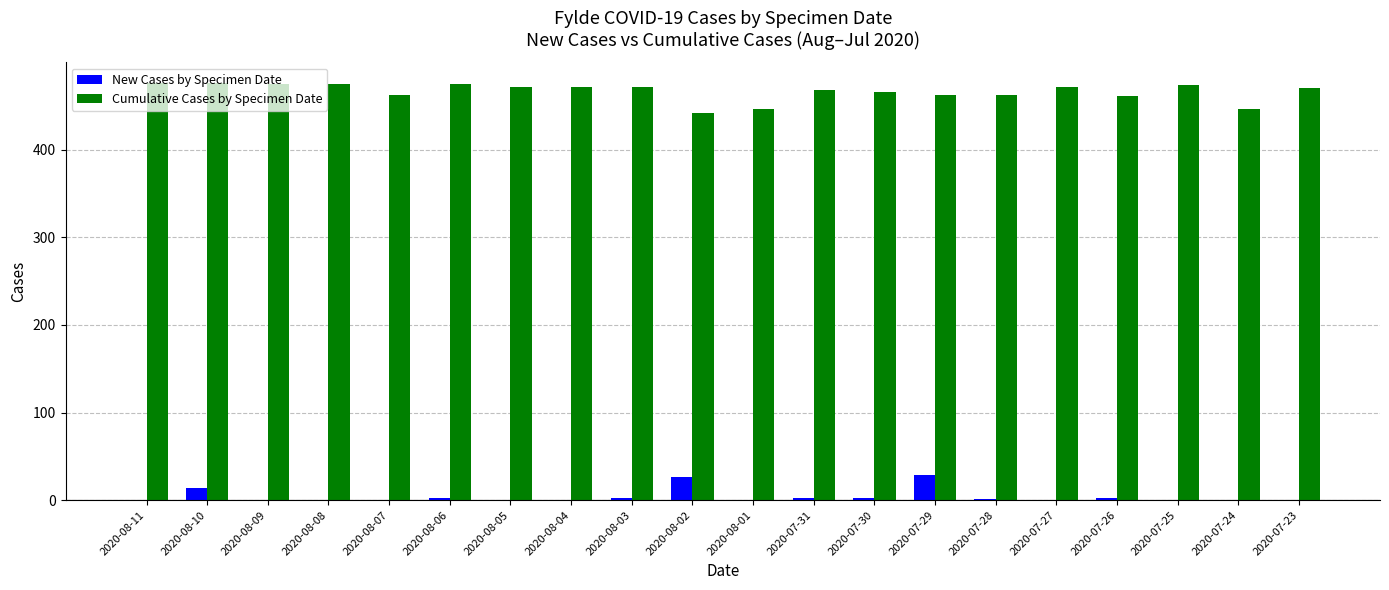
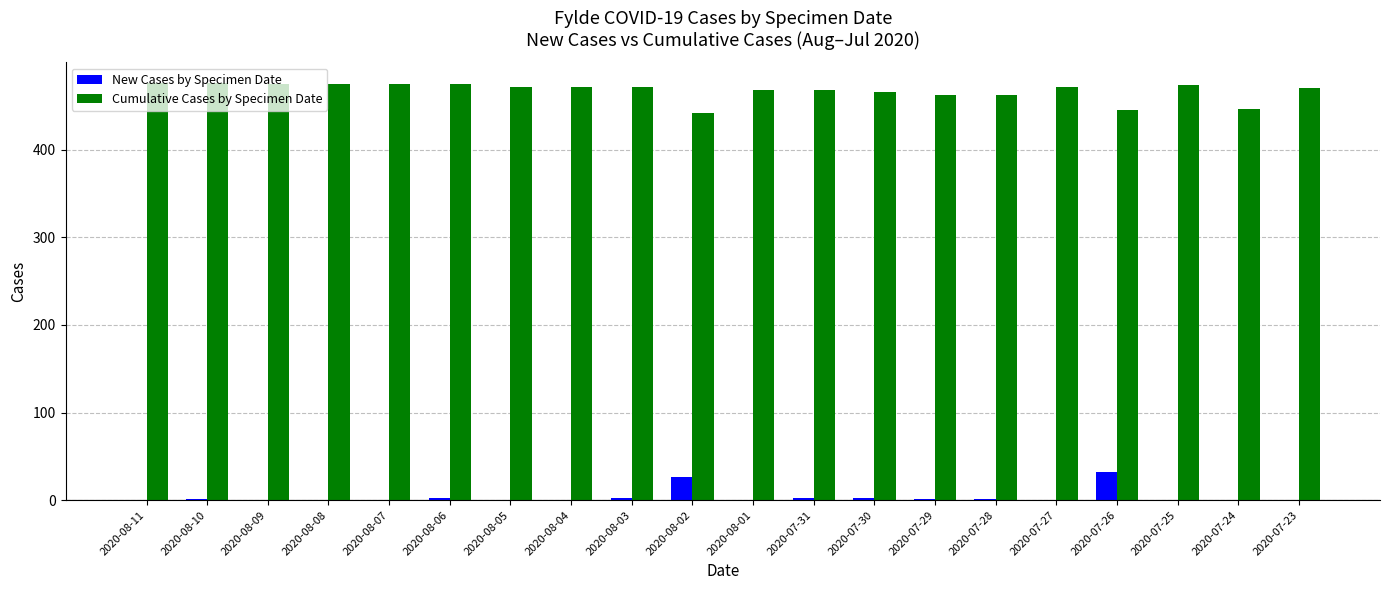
  {
    "New Cases by Specimen Date": {
      "2020-08-11": 0,
-     "2020-08-10": 10,
+     "2020-08-10": 0,
      "2020-08-09": 0,
      "2020-08-08": 0,
      "2020-08-07": 0,
      "2020-08-06": 0,
      "2020-08-05": 0,
      "2020-08-04": 0,
      "2020-08-02": 30,
      "2020-08-01": 0,
      "2020-07-30": 0,
-     "2020-07-29": 30,
+     "2020-07-29": 0,
      "2020-07-27": 0,
-     "2020-07-26": 0,
+     "2020-07-26": 30,
      "2020-07-25": 0,
      "2020-07-24": 0,
      "2020-07-23": 0
    },
    "Cumulative Cases by Specimen Date": {
      "2020-08-08": 480,
-     "2020-08-07": 460,
+     "2020-08-07": 480,
      "2020-08-06": 480,
      "2020-08-05": 470,
      "2020-08-04": 470,
      "2020-08-03": 470,
      "2020-08-02": 440,
-     "2020-08-01": 450,
+     "2020-08-01": 470,
      "2020-07-31": 470,
      "2020-07-30": 470,
      "2020-07-29": 460,
      "2020-07-28": 460,
      "2020-07-27": 470,
-     "2020-07-26": 460,
+     "2020-07-26": 450,
      "2020-07-25": 470,
      "2020-07-24": 450,
      "2020-07-23": 470
    }
  }
